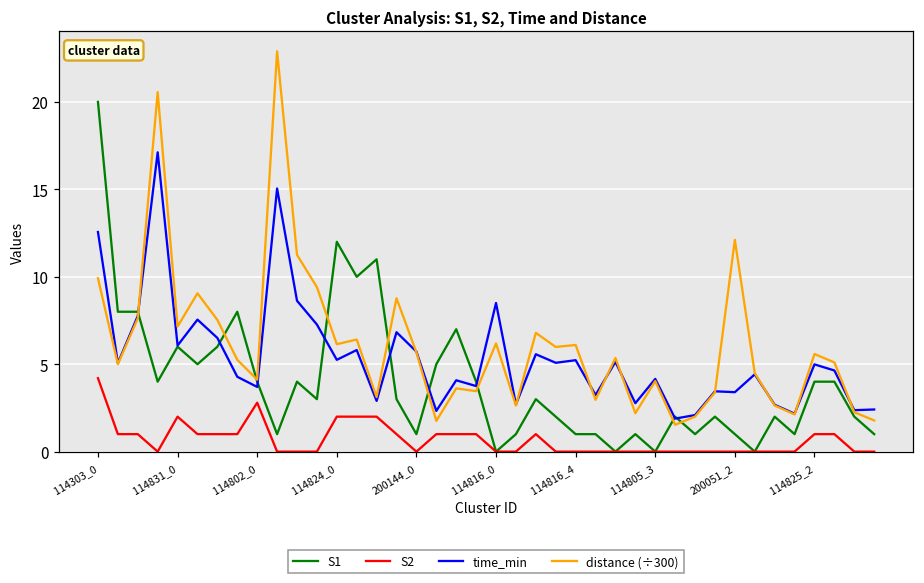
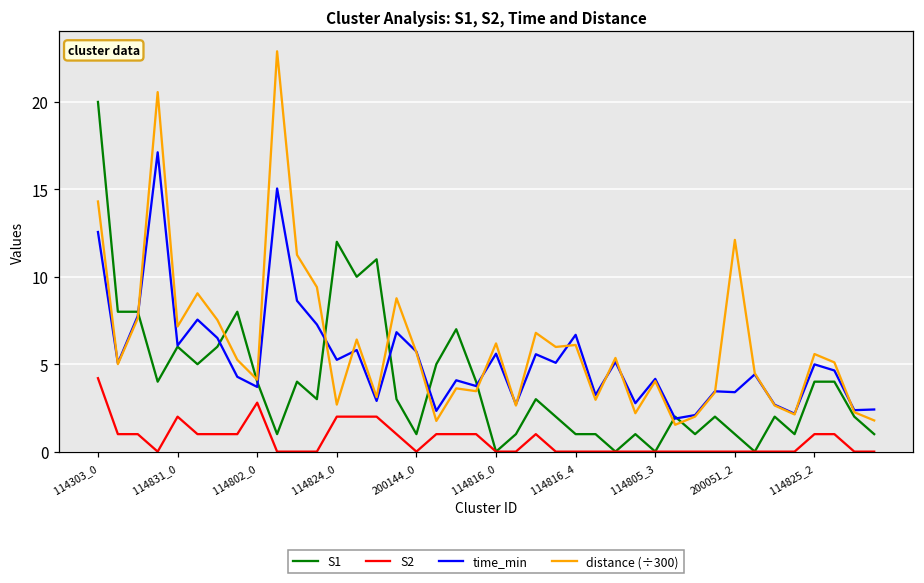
  {
    "S1": {
      "114303_0": 20.0,
      "114824_0": 12.0,
      "200144_0": 1.0,
      "114816_4": 1.0,
      "200051_2": 1.0,
      "114825_2": 4.0
    },
    "S2": {
      "114303_0": 4.2,
      "114831_0": 2.0,
      "114802_0": 2.8,
      "114824_0": 2.0,
      "200144_0": 0.0,
      "114816_4": 0.0,
      "200051_2": 0.0,
      "114825_2": 1.0
    },
    "time_min": {
      "114303_0": 12.6,
      "114802_0": 3.7,
      "114824_0": 5.3,
-     "114816_0": 8.5,
-     "114816_4": 5.2,
+     "114816_0": 5.6,
+     "114816_4": 6.7,
      "200051_2": 3.4,
      "114825_2": 5.0
    },
    "distance (÷300)": {
-     "114303_0": 9.9,
+     "114303_0": 14.3,
      "114831_0": 7.2,
-     "114824_0": 6.1,
+     "114824_0": 2.7,
      "114816_0": 6.2,
      "114816_4": 6.1,
      "200051_2": 12.1,
      "114825_2": 5.6
    }
  }
